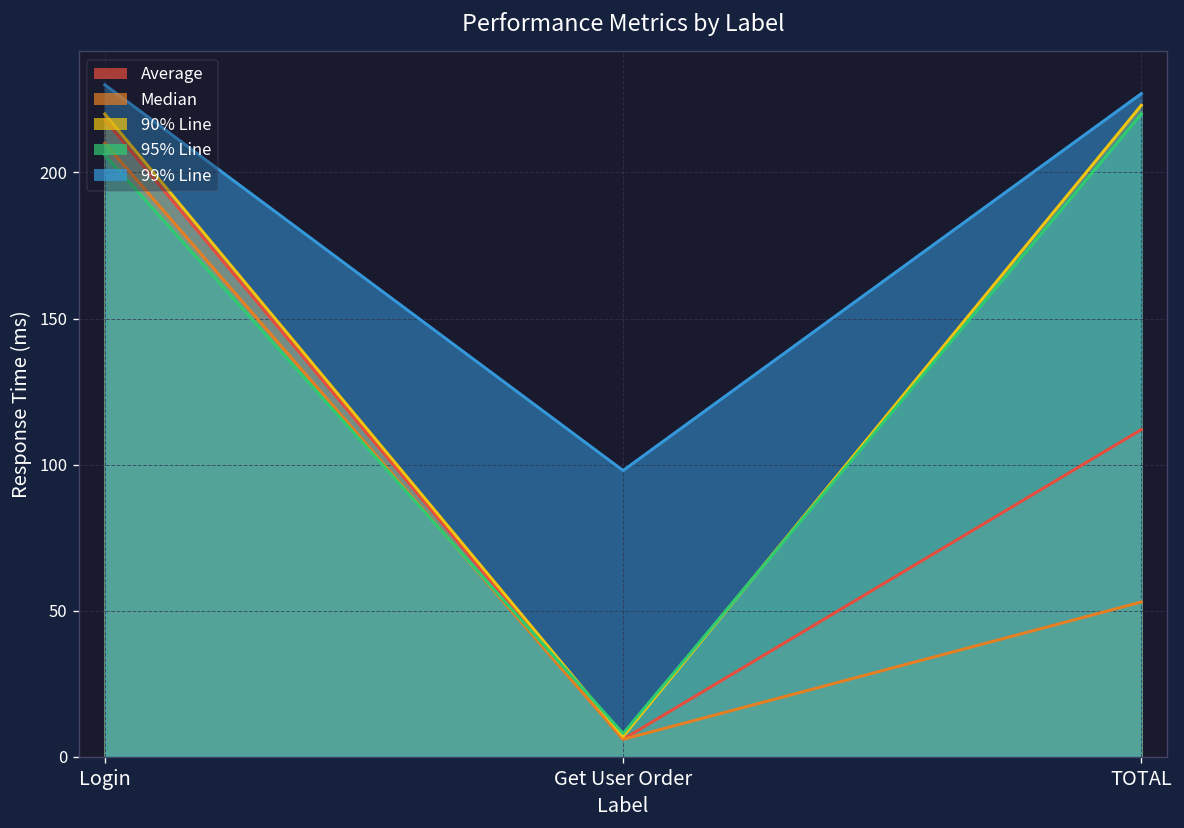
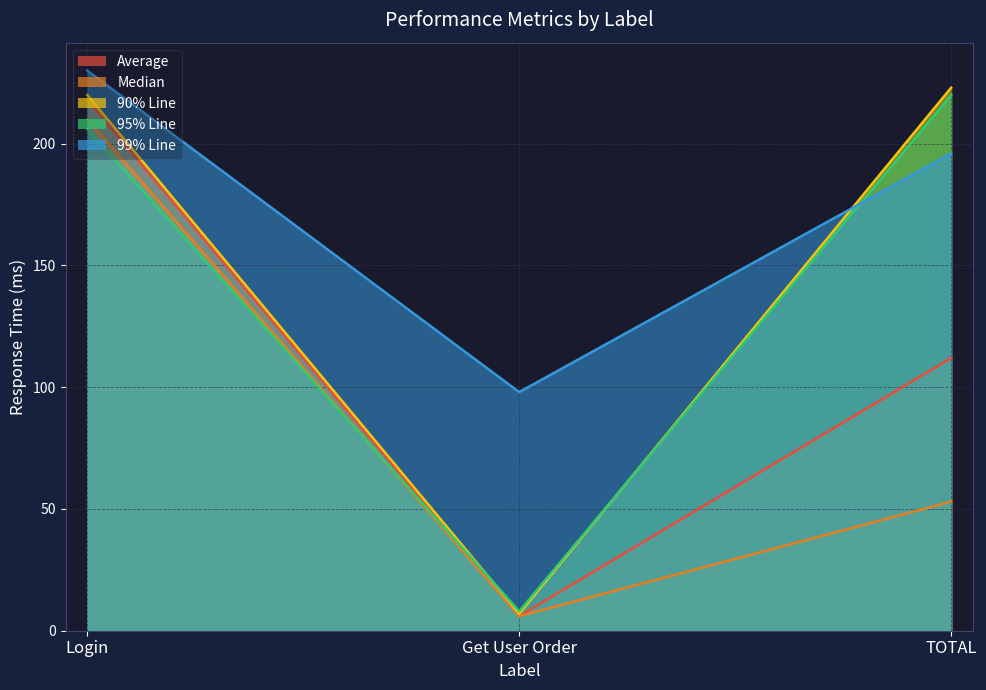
  {
    "90% Line": {
      "TOTAL": 223
    },
    "95% Line": {
      "TOTAL": 220
    },
    "99% Line": {
      "Get User Order": 98,
-     "TOTAL": 227
+     "TOTAL": 196
    }
  }
